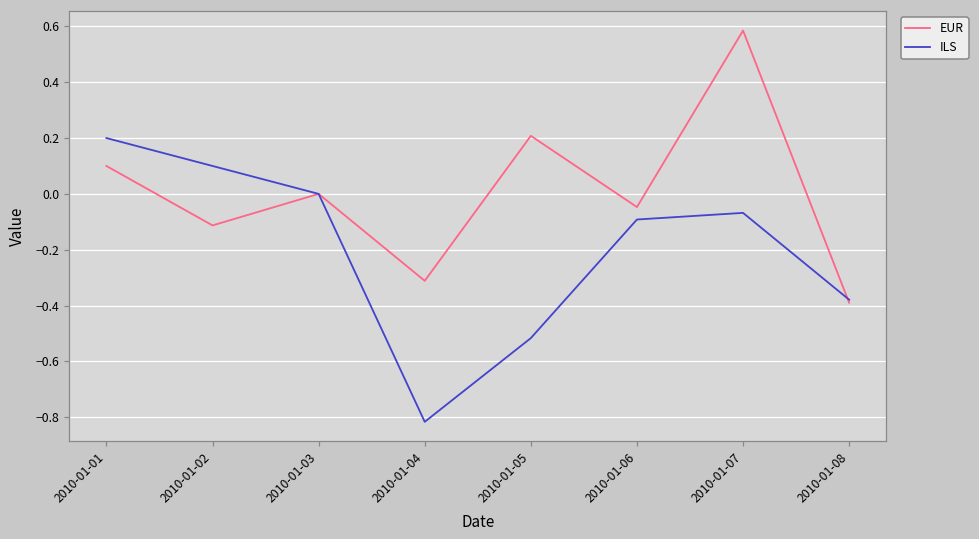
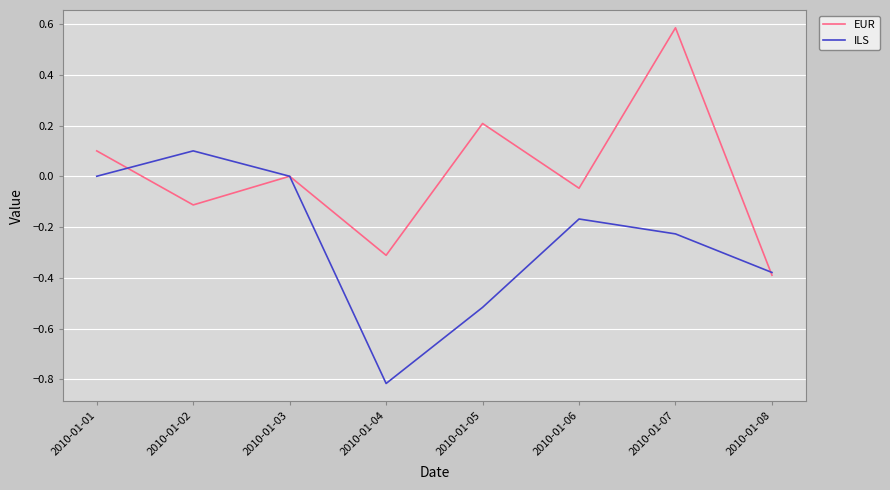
  {
    "EUR": {
      "2010-01-01": 0.10,
      "2010-01-02": -0.11,
      "2010-01-04": -0.31,
      "2010-01-05": 0.21,
      "2010-01-06": -0.05,
      "2010-01-07": 0.59,
      "2010-01-08": -0.39
    },
    "ILS": {
-     "2010-01-01": 0.2,
+     "2010-01-01": 0.0,
      "2010-01-02": 0.10,
      "2010-01-04": -0.82,
      "2010-01-05": -0.52,
-     "2010-01-06": -0.09,
-     "2010-01-07": -0.07,
+     "2010-01-06": -0.17,
+     "2010-01-07": -0.23,
      "2010-01-08": -0.38
    }
  }
